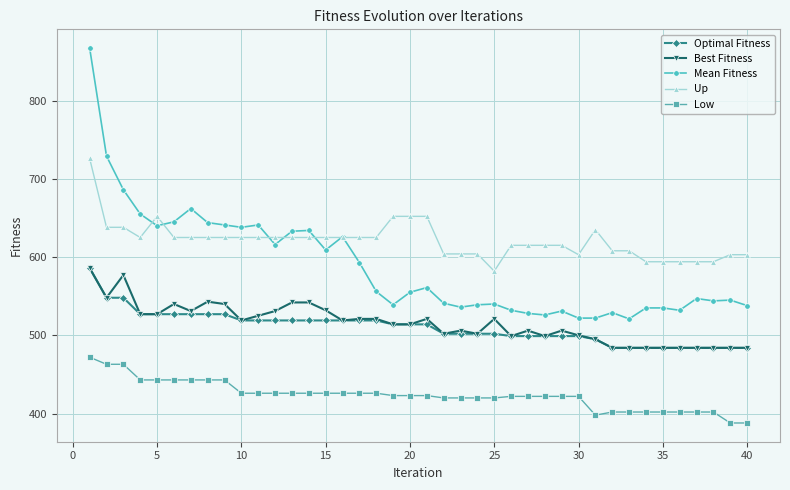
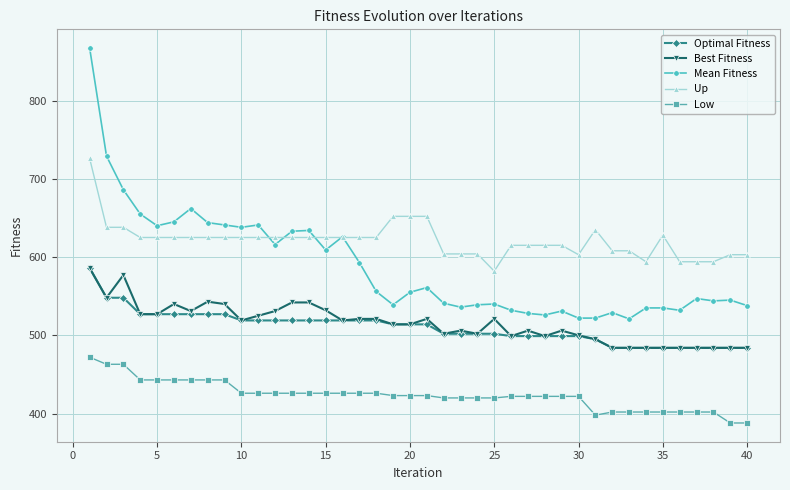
  {
    "Up": {
-     "5": 650,
+     "5": 630,
      "10": 630,
      "15": 630,
      "20": 650,
      "25": 580,
      "30": 600,
-     "35": 590,
+     "35": 630,
      "40": 600
    }
  }
